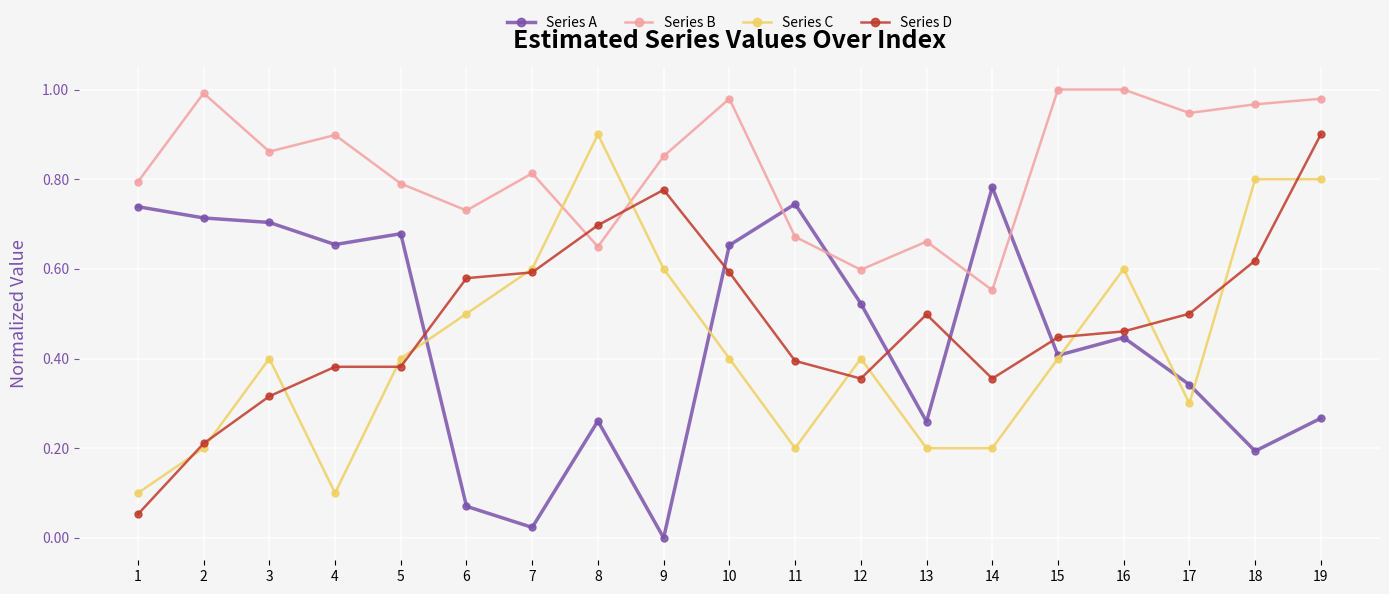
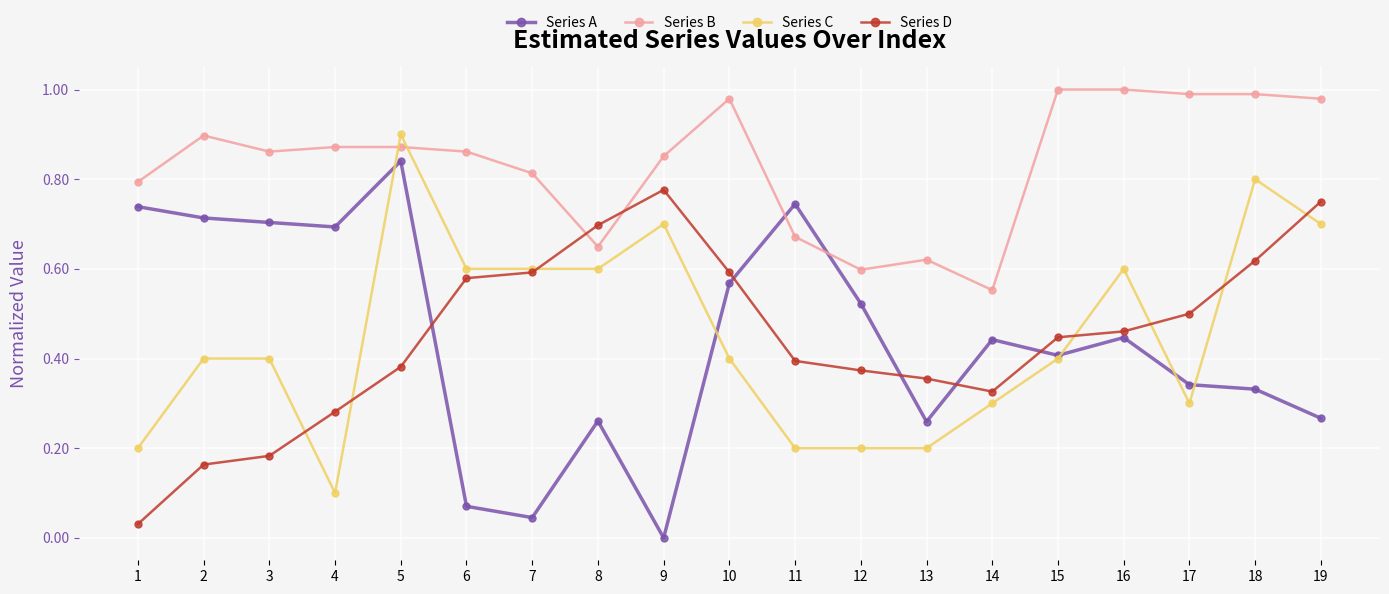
  {
    "Series A": {
      "1": 0.74,
      "2": 0.71,
      "3": 0.70,
-     "4": 0.65,
-     "5": 0.68,
+     "4": 0.69,
+     "5": 0.84,
      "6": 0.07,
-     "7": 0.02,
+     "7": 0.05,
      "8": 0.26,
      "9": 0.00,
-     "10": 0.65,
+     "10": 0.57,
      "11": 0.74,
      "12": 0.52,
      "13": 0.26,
-     "14": 0.78,
+     "14": 0.44,
      "15": 0.41,
      "16": 0.45,
      "17": 0.34,
-     "18": 0.19,
+     "18": 0.33,
      "19": 0.27
    },
    "Series B": {
      "1": 0.79,
-     "2": 0.99,
+     "2": 0.90,
      "3": 0.86,
-     "4": 0.90,
-     "5": 0.79,
-     "6": 0.73,
+     "4": 0.87,
+     "5": 0.87,
+     "6": 0.86,
      "7": 0.81,
      "8": 0.65,
      "9": 0.85,
      "10": 0.98,
      "11": 0.67,
      "12": 0.60,
-     "13": 0.66,
+     "13": 0.62,
      "14": 0.55,
      "15": 1.00,
      "16": 1.00,
-     "17": 0.95,
-     "18": 0.97,
+     "17": 0.99,
+     "18": 0.99,
      "19": 0.98
    },
    "Series C": {
-     "1": 0.1,
-     "2": 0.2,
+     "1": 0.2,
+     "2": 0.4,
      "3": 0.4,
      "4": 0.1,
-     "5": 0.4,
-     "6": 0.5,
+     "5": 0.9,
+     "6": 0.6,
      "7": 0.6,
-     "8": 0.9,
-     "9": 0.6,
+     "8": 0.6,
+     "9": 0.7,
      "10": 0.4,
      "11": 0.2,
-     "12": 0.4,
+     "12": 0.2,
      "13": 0.2,
-     "14": 0.2,
+     "14": 0.3,
      "15": 0.4,
      "16": 0.6,
      "17": 0.3,
      "18": 0.8,
-     "19": 0.8
+     "19": 0.7
    },
    "Series D": {
-     "1": 0.05,
-     "2": 0.21,
-     "3": 0.32,
-     "4": 0.38,
+     "1": 0.03,
+     "2": 0.16,
+     "3": 0.18,
+     "4": 0.28,
      "5": 0.38,
      "6": 0.58,
      "7": 0.59,
      "8": 0.70,
      "9": 0.78,
      "10": 0.59,
      "11": 0.39,
-     "12": 0.36,
-     "13": 0.50,
-     "14": 0.36,
+     "12": 0.37,
+     "13": 0.36,
+     "14": 0.33,
      "15": 0.45,
      "16": 0.46,
      "17": 0.50,
      "18": 0.62,
-     "19": 0.90
+     "19": 0.75
    }
  }
